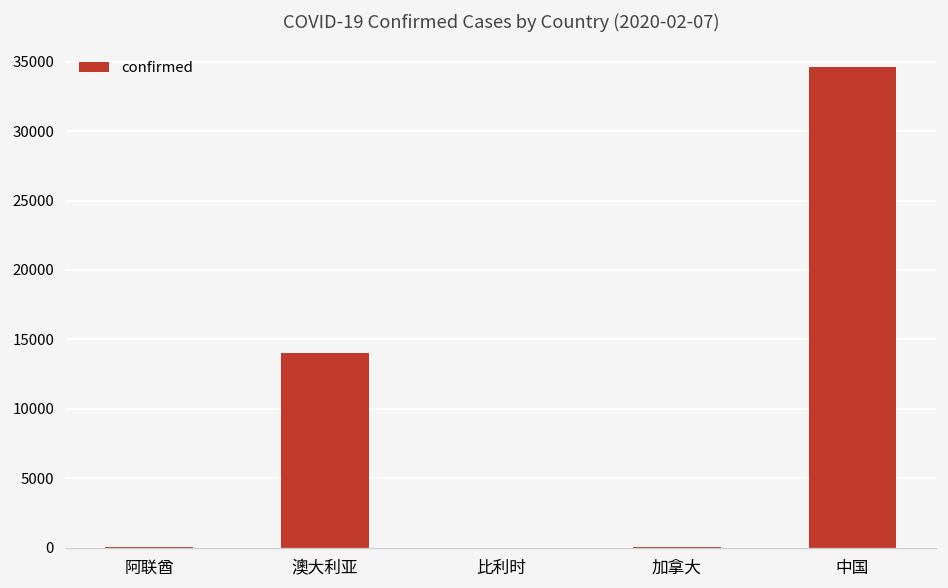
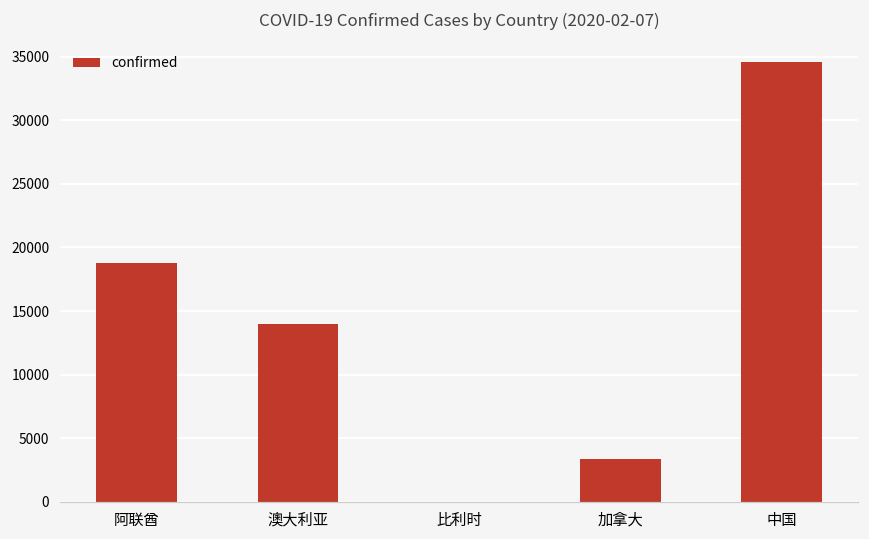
  {
-   "阿联酋": 0,
+   "阿联酋": 18800,
    "澳大利亚": 14000,
-   "加拿大": 0,
+   "加拿大": 3400,
    "中国": 34600
  }
